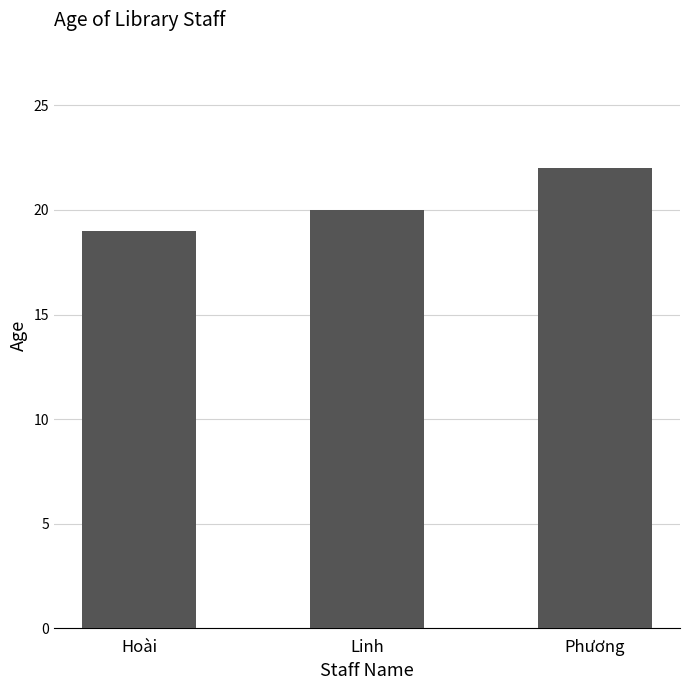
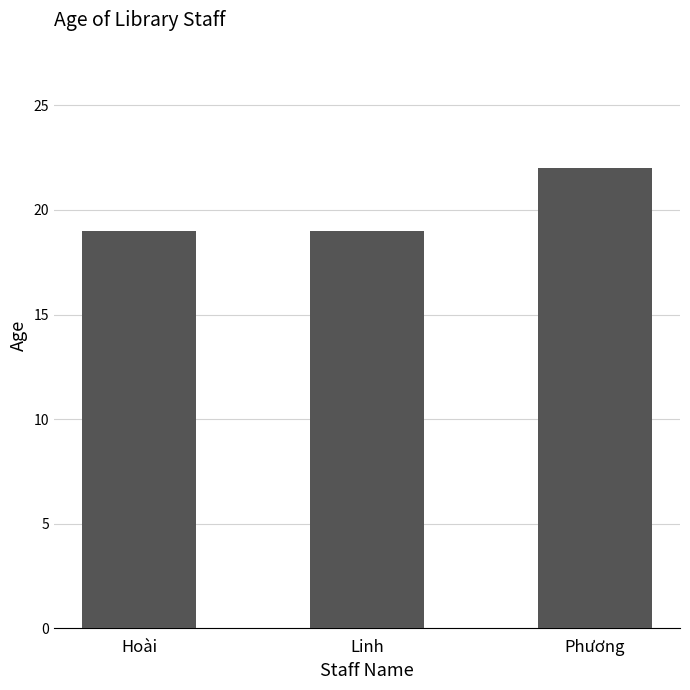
  {
    "Hoài": 19,
-   "Linh": 20,
+   "Linh": 19,
    "Phương": 22
  }
